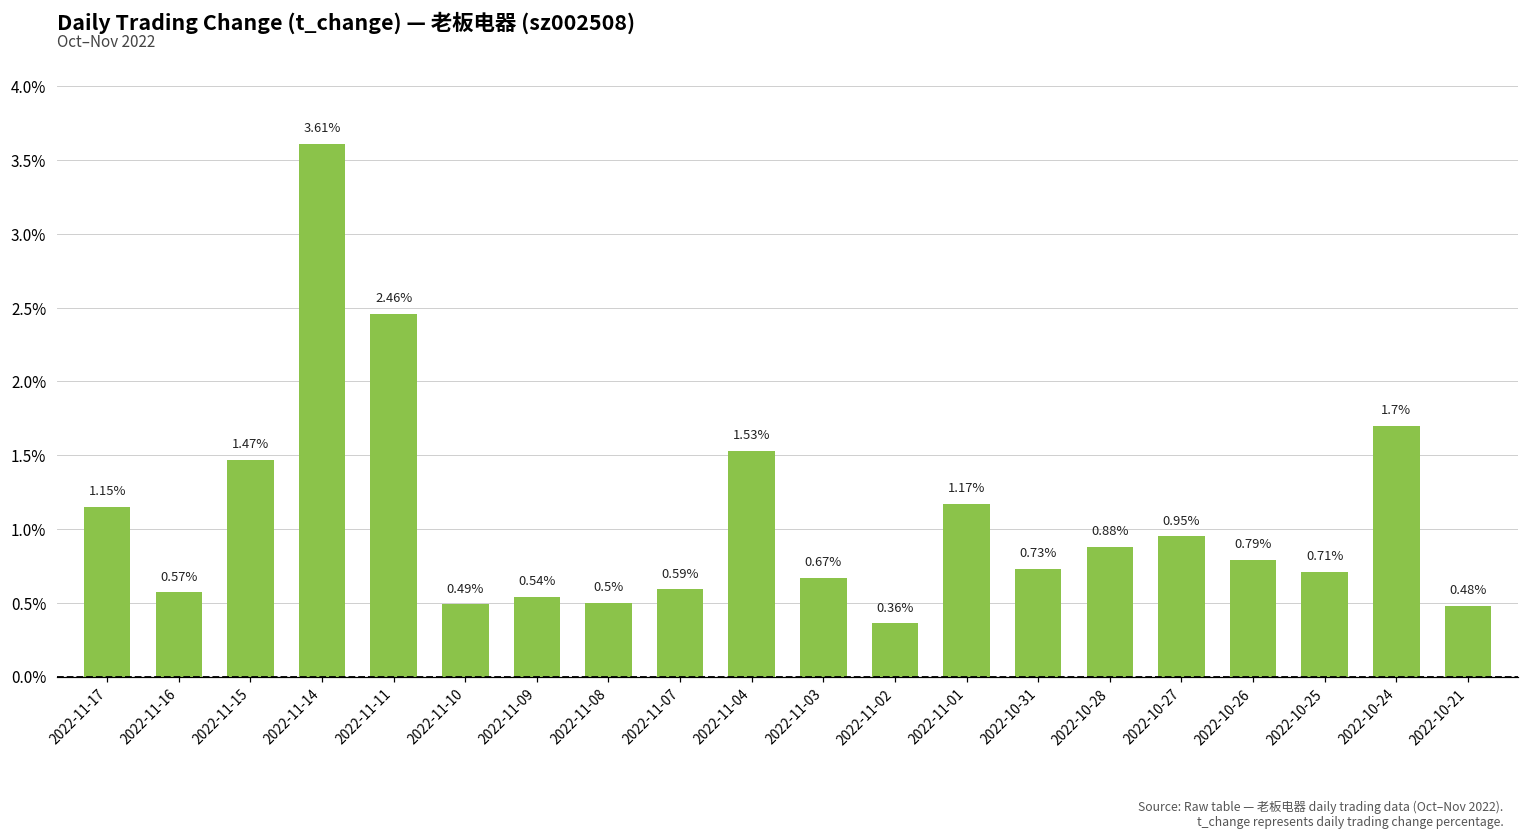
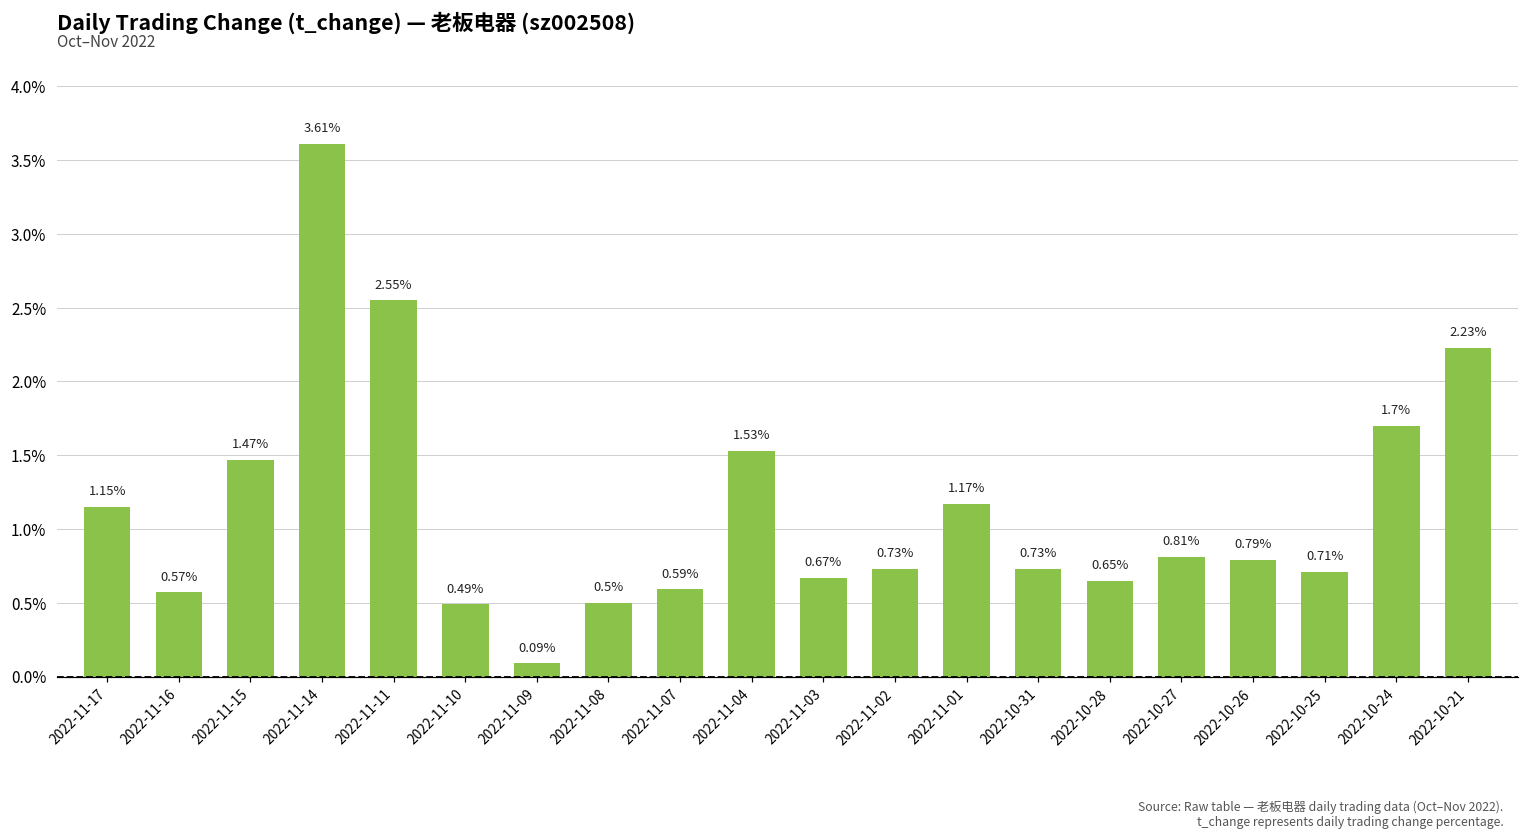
  {
    "2022-11-17": "1.15%",
    "2022-11-16": "0.57%",
    "2022-11-15": "1.47%",
    "2022-11-14": "3.61%",
-   "2022-11-11": "2.46%",
+   "2022-11-11": "2.55%",
    "2022-11-10": "0.49%",
-   "2022-11-09": "0.54%",
+   "2022-11-09": "0.09%",
    "2022-11-08": "0.5%",
    "2022-11-07": "0.59%",
    "2022-11-04": "1.53%",
    "2022-11-03": "0.67%",
-   "2022-11-02": "0.36%",
+   "2022-11-02": "0.73%",
    "2022-11-01": "1.17%",
    "2022-10-31": "0.73%",
-   "2022-10-28": "0.88%",
-   "2022-10-27": "0.95%",
+   "2022-10-28": "0.65%",
+   "2022-10-27": "0.81%",
    "2022-10-26": "0.79%",
    "2022-10-25": "0.71%",
    "2022-10-24": "1.7%",
-   "2022-10-21": "0.48%"
+   "2022-10-21": "2.23%"
  }
